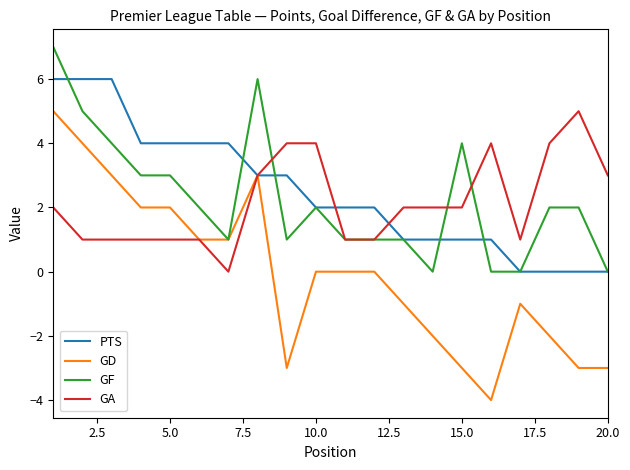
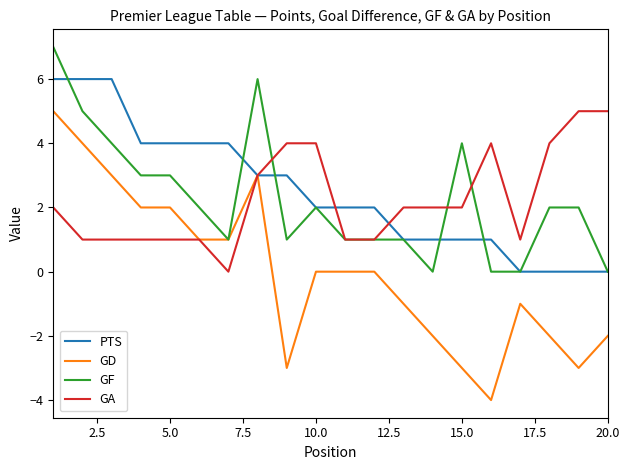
  {
    "PTS": {
      "5.0": 4,
      "15.0": 1
    },
    "GD": {
      "5.0": 2,
      "10.0": 0,
      "15.0": -3,
-     "20.0": -3
+     "20.0": -2
    },
    "GF": {
      "5.0": 3,
      "15.0": 4
    },
    "GA": {
      "5.0": 1,
      "10.0": 4,
      "15.0": 2,
-     "20.0": 3
+     "20.0": 5
    }
  }
